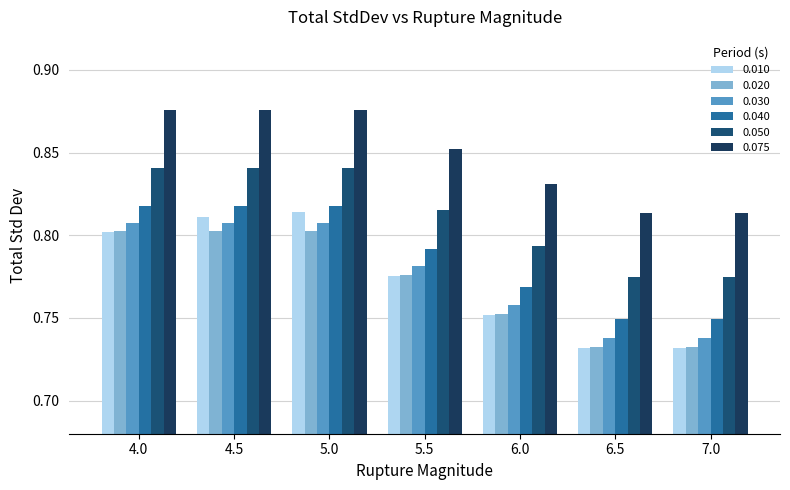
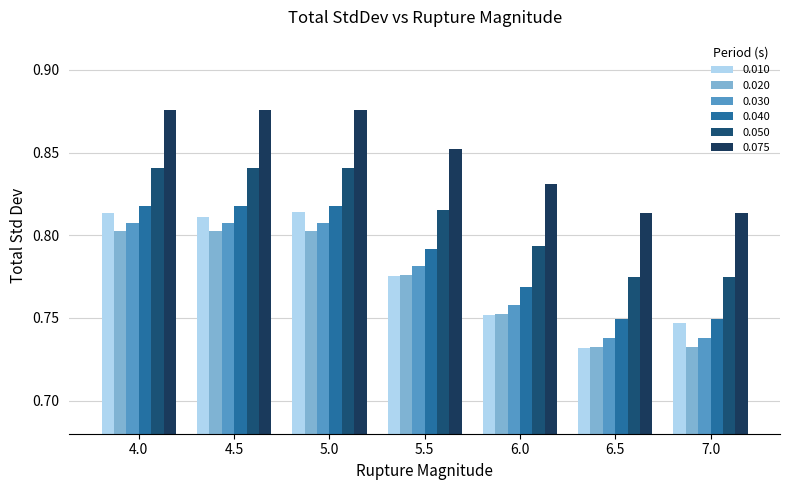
  {
    "0.010": {
-     "4.0": 0.802,
+     "4.0": 0.813,
      "4.5": 0.811,
      "5.0": 0.814,
      "5.5": 0.775,
      "6.0": 0.752,
      "6.5": 0.732,
-     "7.0": 0.732
+     "7.0": 0.747
    }
  }
